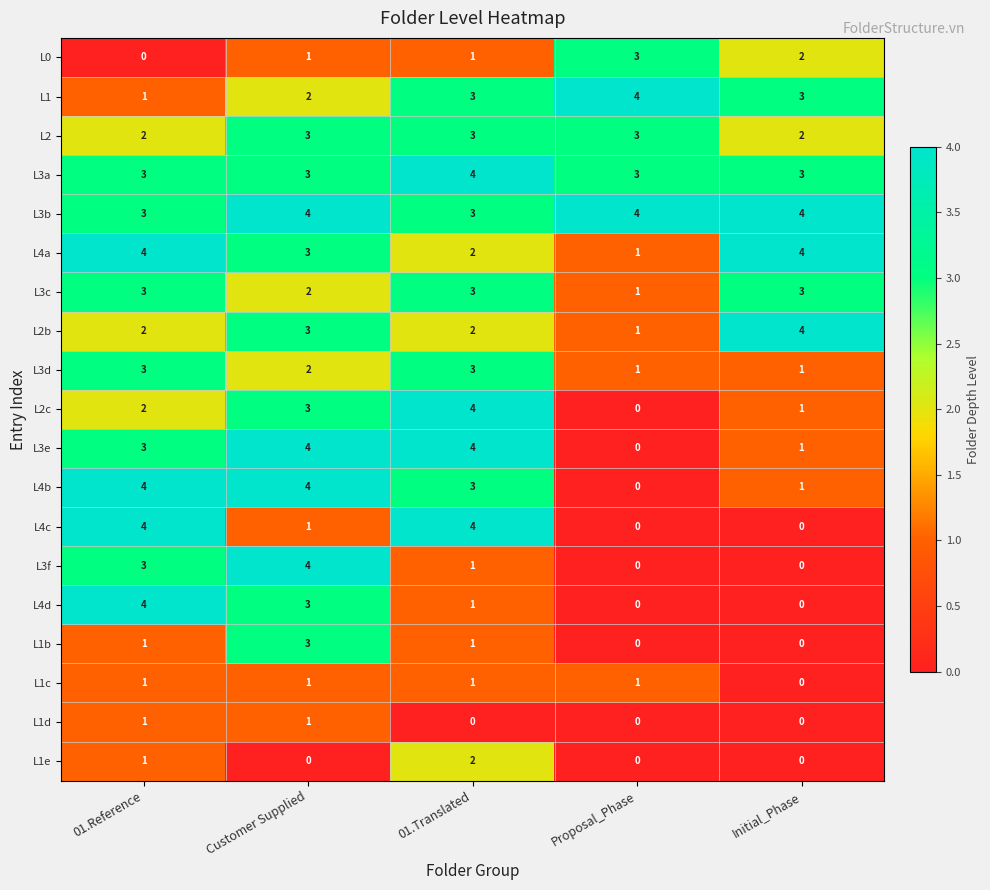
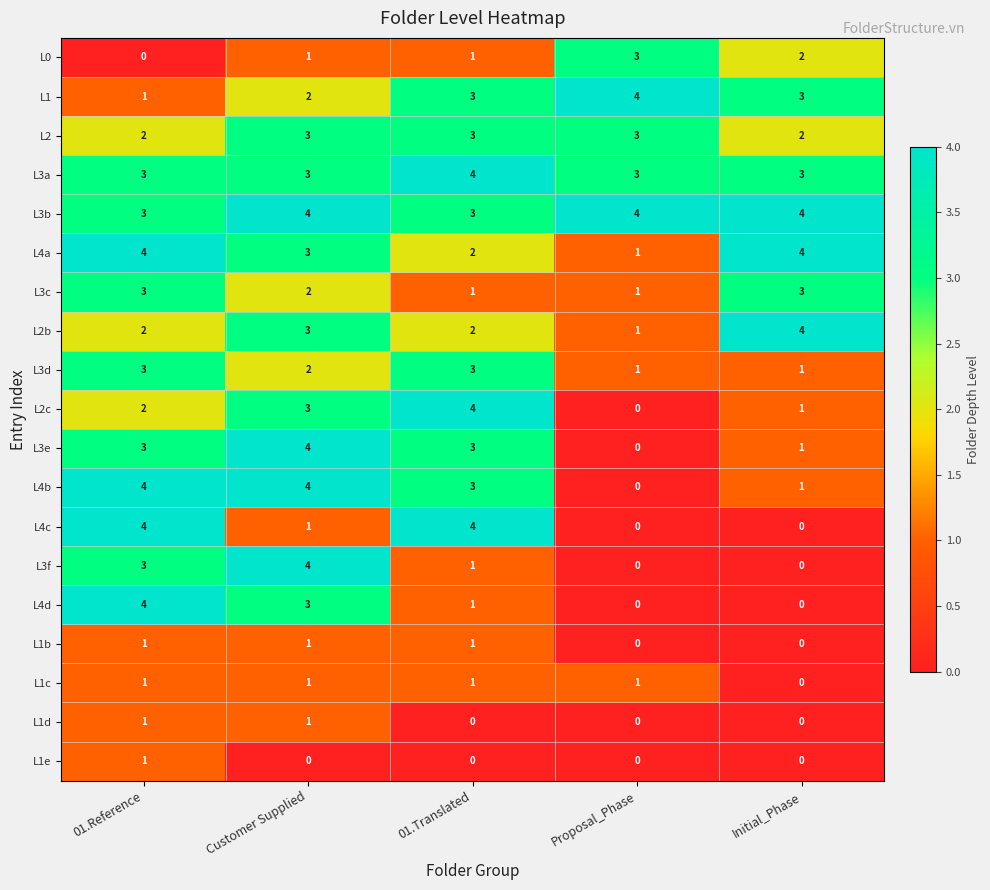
  {
    "L0": {
      "01.Reference": 0,
      "Customer Supplied": 1,
      "01.Translated": 1,
      "Proposal_Phase": 3,
      "Initial_Phase": 2
    },
    "L1": {
      "01.Reference": 1,
      "Customer Supplied": 2,
      "01.Translated": 3,
      "Proposal_Phase": 4,
      "Initial_Phase": 3
    },
    "L2": {
      "01.Reference": 2,
      "Customer Supplied": 3,
      "01.Translated": 3,
      "Proposal_Phase": 3,
      "Initial_Phase": 2
    },
    "L3a": {
      "01.Reference": 3,
      "Customer Supplied": 3,
      "01.Translated": 4,
      "Proposal_Phase": 3,
      "Initial_Phase": 3
    },
    "L3b": {
      "01.Reference": 3,
      "Customer Supplied": 4,
      "01.Translated": 3,
      "Proposal_Phase": 4,
      "Initial_Phase": 4
    },
    "L4a": {
      "01.Reference": 4,
      "Customer Supplied": 3,
      "01.Translated": 2,
      "Proposal_Phase": 1,
      "Initial_Phase": 4
    },
    "L3c": {
      "01.Reference": 3,
      "Customer Supplied": 2,
-     "01.Translated": 3,
+     "01.Translated": 1,
      "Proposal_Phase": 1,
      "Initial_Phase": 3
    },
    "L2b": {
      "01.Reference": 2,
      "Customer Supplied": 3,
      "01.Translated": 2,
      "Proposal_Phase": 1,
      "Initial_Phase": 4
    },
    "L3d": {
      "01.Reference": 3,
      "Customer Supplied": 2,
      "01.Translated": 3,
      "Proposal_Phase": 1,
      "Initial_Phase": 1
    },
    "L2c": {
      "01.Reference": 2,
      "Customer Supplied": 3,
      "01.Translated": 4,
      "Proposal_Phase": 0,
      "Initial_Phase": 1
    },
    "L3e": {
      "01.Reference": 3,
      "Customer Supplied": 4,
-     "01.Translated": 4,
+     "01.Translated": 3,
      "Proposal_Phase": 0,
      "Initial_Phase": 1
    },
    "L4b": {
      "01.Reference": 4,
      "Customer Supplied": 4,
      "01.Translated": 3,
      "Proposal_Phase": 0,
      "Initial_Phase": 1
    },
    "L4c": {
      "01.Reference": 4,
      "Customer Supplied": 1,
      "01.Translated": 4,
      "Proposal_Phase": 0,
      "Initial_Phase": 0
    },
    "L3f": {
      "01.Reference": 3,
      "Customer Supplied": 4,
      "01.Translated": 1,
      "Proposal_Phase": 0,
      "Initial_Phase": 0
    },
    "L4d": {
      "01.Reference": 4,
      "Customer Supplied": 3,
      "01.Translated": 1,
      "Proposal_Phase": 0,
      "Initial_Phase": 0
    },
    "L1b": {
      "01.Reference": 1,
-     "Customer Supplied": 3,
+     "Customer Supplied": 1,
      "01.Translated": 1,
      "Proposal_Phase": 0,
      "Initial_Phase": 0
    },
    "L1c": {
      "01.Reference": 1,
      "Customer Supplied": 1,
      "01.Translated": 1,
      "Proposal_Phase": 1,
      "Initial_Phase": 0
    },
    "L1d": {
      "01.Reference": 1,
      "Customer Supplied": 1,
      "01.Translated": 0,
      "Proposal_Phase": 0,
      "Initial_Phase": 0
    },
    "L1e": {
      "01.Reference": 1,
      "Customer Supplied": 0,
-     "01.Translated": 2,
+     "01.Translated": 0,
      "Proposal_Phase": 0,
      "Initial_Phase": 0
    }
  }
